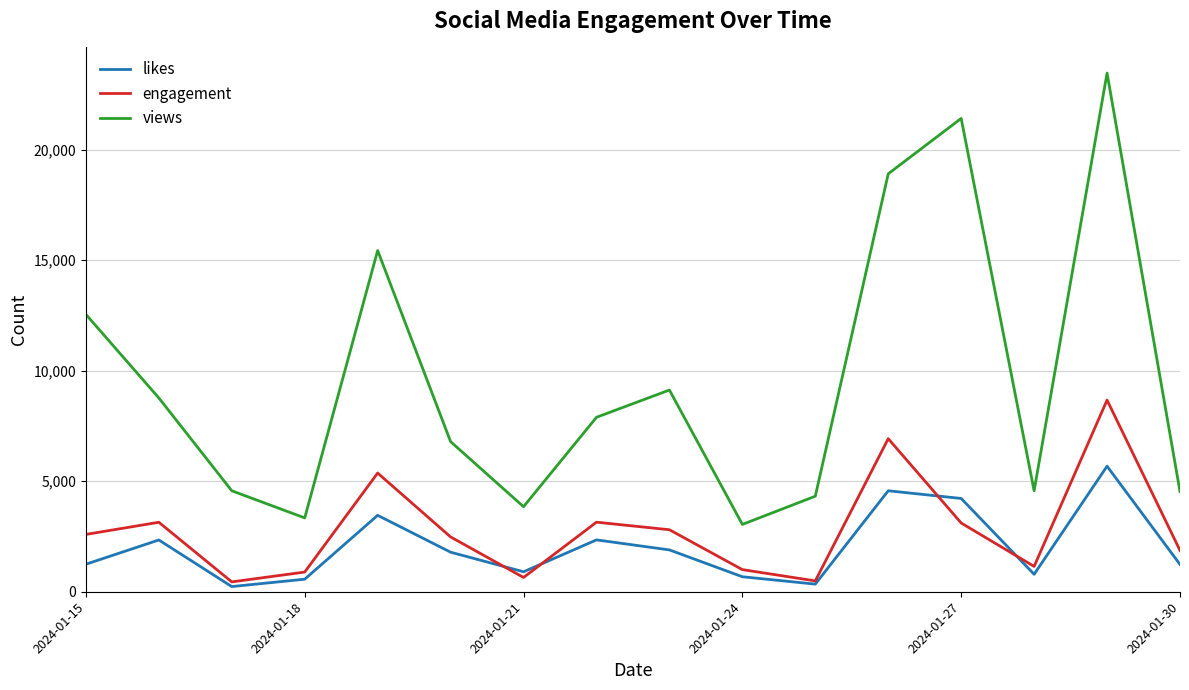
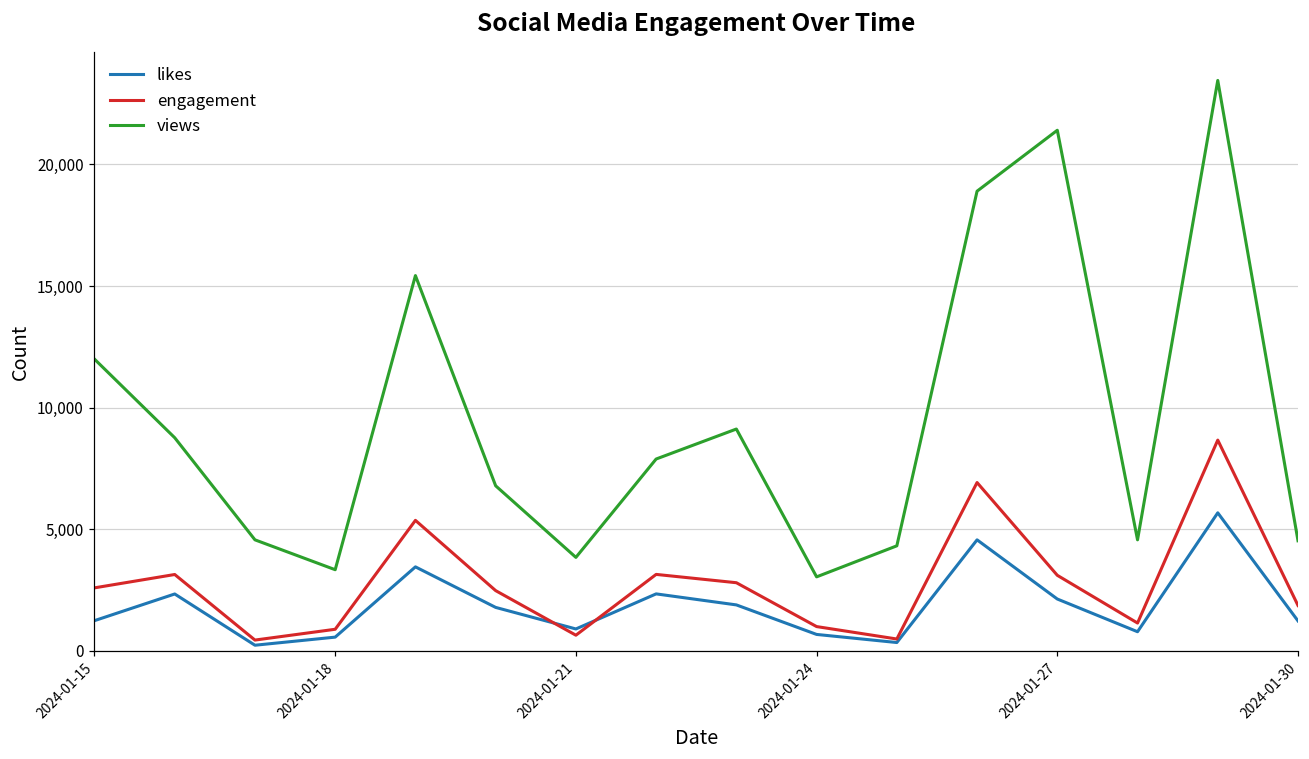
  {
    "likes": {
      "2024-01-15": "1,200",
      "2024-01-18": "600",
      "2024-01-21": "900",
      "2024-01-24": "700",
-     "2024-01-27": "4,200",
+     "2024-01-27": "2,100",
      "2024-01-30": "1,200"
    },
    "engagement": {
      "2024-01-15": "2,600",
      "2024-01-18": "900",
      "2024-01-21": "600",
      "2024-01-24": "1,000",
      "2024-01-27": "3,100",
      "2024-01-30": "1,900"
    },
    "views": {
-     "2024-01-15": "12,500",
+     "2024-01-15": "12,000",
      "2024-01-18": "3,300",
      "2024-01-21": "3,800",
      "2024-01-24": "3,000",
      "2024-01-27": "21,400",
      "2024-01-30": "4,500"
    }
  }
